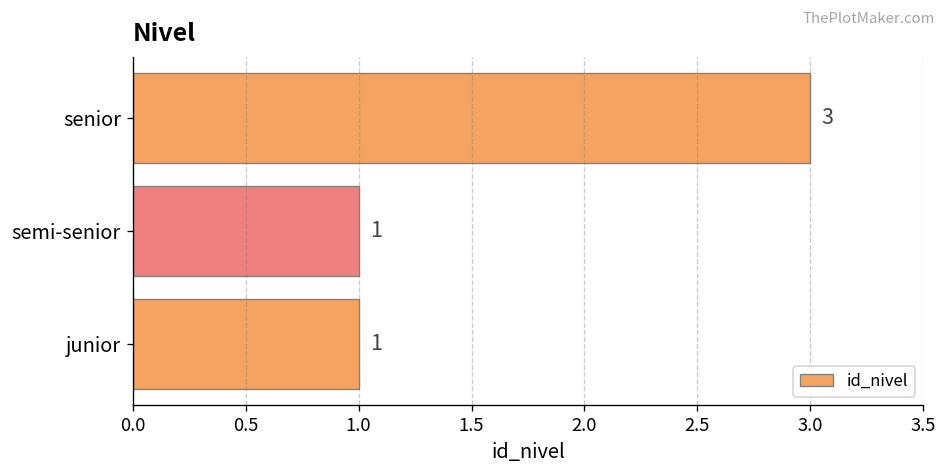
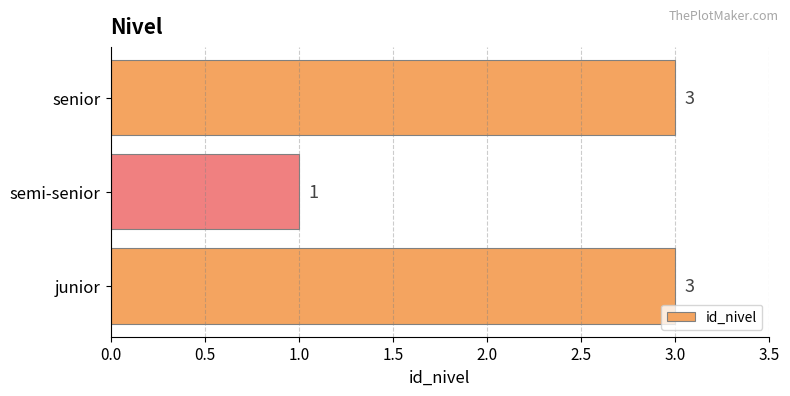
  {
    "senior": 3,
    "semi-senior": 1,
-   "junior": 1
+   "junior": 3
  }
